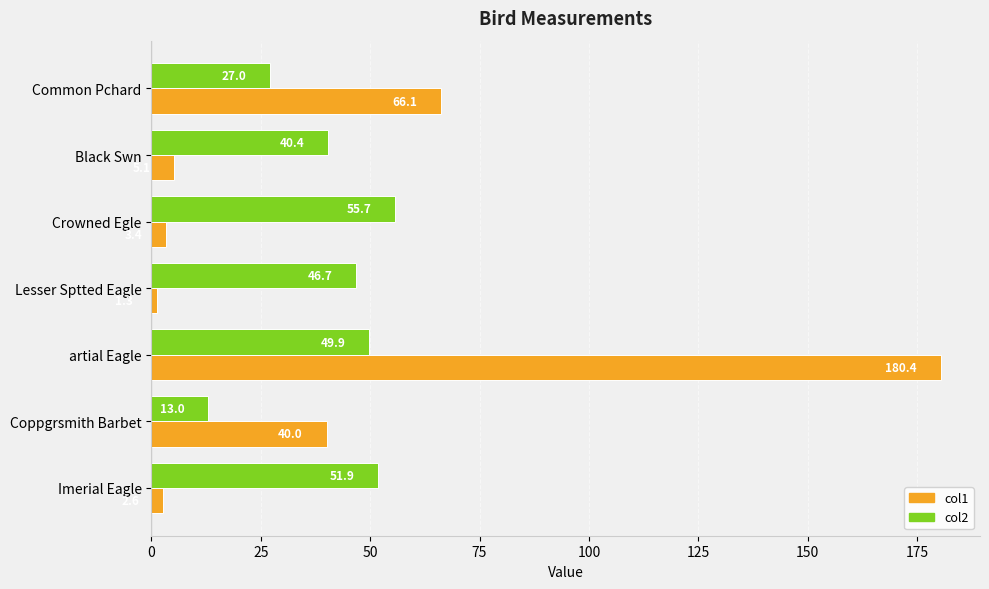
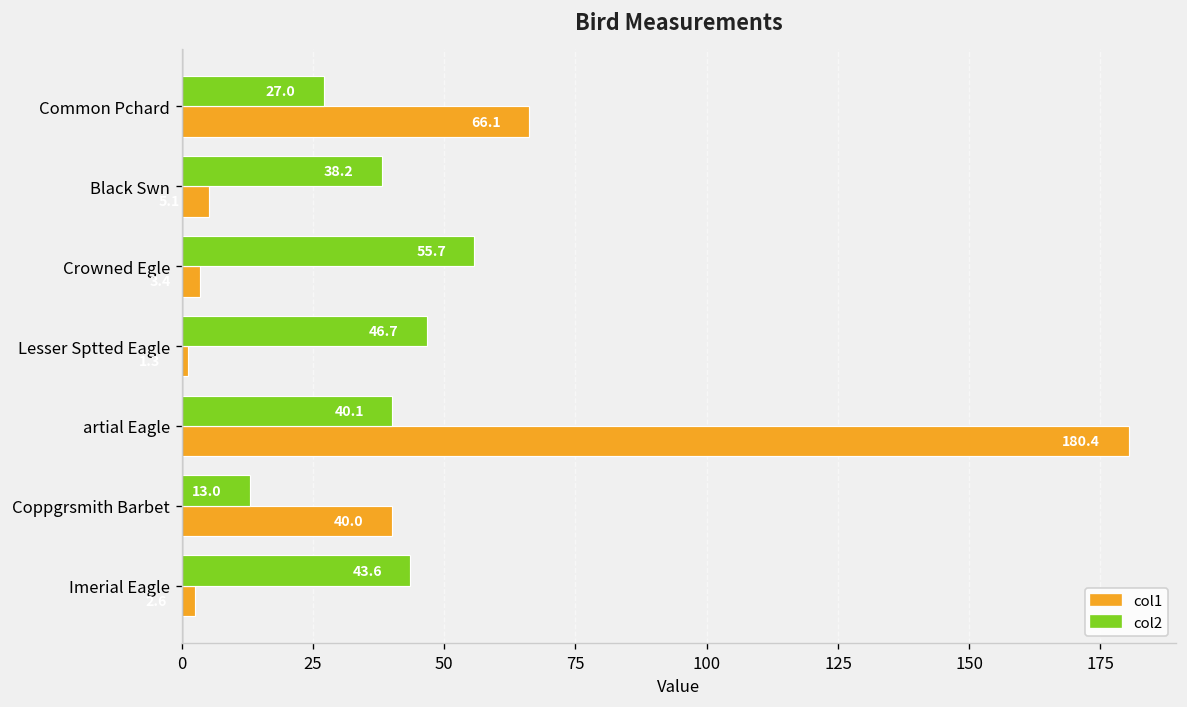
  {
    "col1": {
      "Common Pchard": 66.1,
      "artial Eagle": 180.4,
      "Coppgrsmith Barbet": 40.0
    },
    "col2": {
      "Common Pchard": 27.0,
-     "Black Swn": 40.4,
+     "Black Swn": 38.2,
      "Crowned Egle": 55.7,
      "Lesser Sptted Eagle": 46.7,
-     "artial Eagle": 49.9,
+     "artial Eagle": 40.1,
      "Coppgrsmith Barbet": 13.0,
-     "Imerial Eagle": 51.9
+     "Imerial Eagle": 43.6
    }
  }
